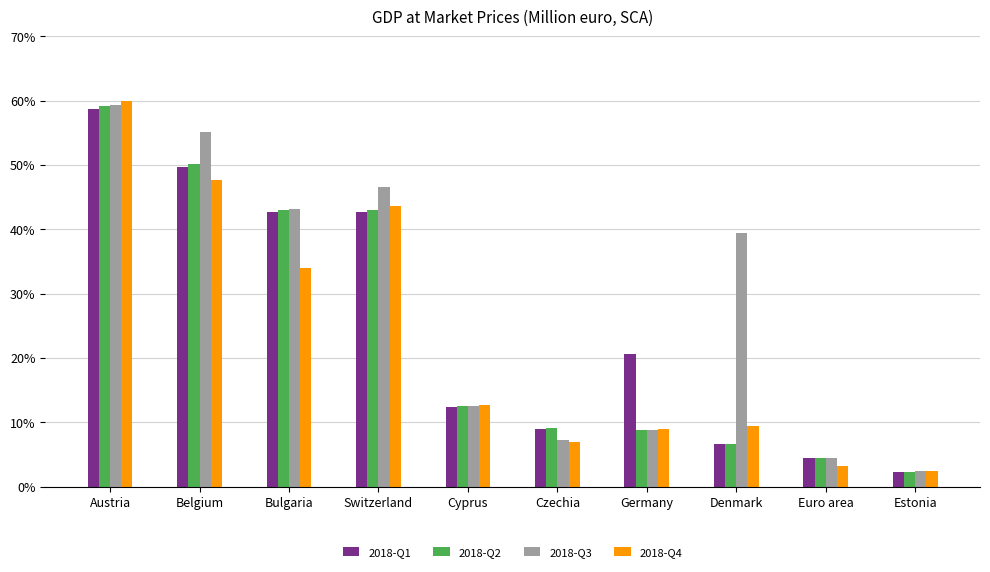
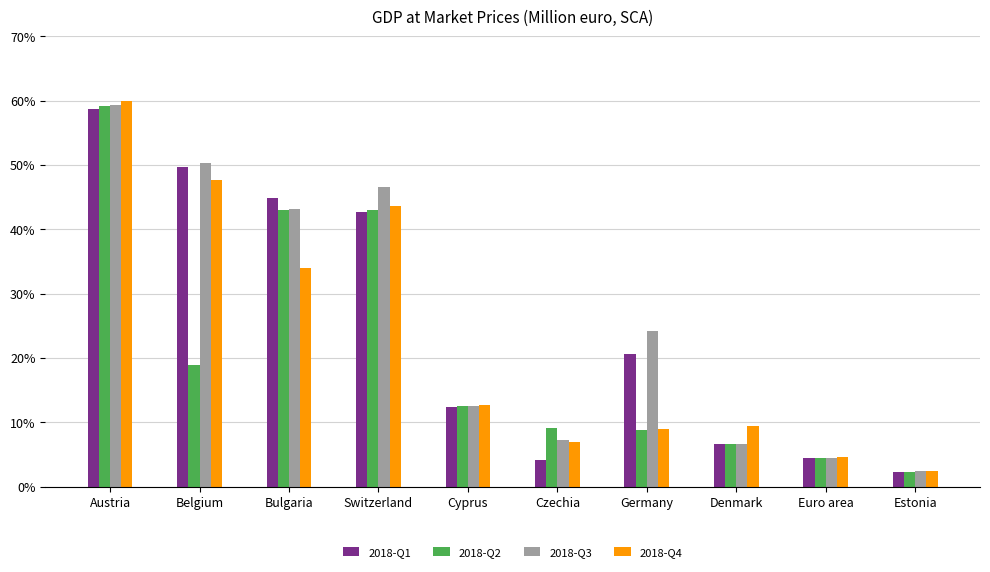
  {
    "2018-Q1": {
      "Austria": "59%",
      "Belgium": "50%",
-     "Bulgaria": "43%",
+     "Bulgaria": "45%",
      "Switzerland": "43%",
      "Cyprus": "12%",
-     "Czechia": "9%",
+     "Czechia": "4%",
      "Germany": "21%",
      "Denmark": "7%",
      "Euro area": "4%",
      "Estonia": "2%"
    },
    "2018-Q2": {
      "Austria": "59%",
-     "Belgium": "50%",
+     "Belgium": "19%",
      "Bulgaria": "43%",
      "Switzerland": "43%",
      "Cyprus": "12%",
      "Czechia": "9%",
      "Germany": "9%",
      "Denmark": "7%",
      "Euro area": "4%",
      "Estonia": "2%"
    },
    "2018-Q3": {
      "Austria": "59%",
-     "Belgium": "55%",
+     "Belgium": "50%",
      "Bulgaria": "43%",
      "Switzerland": "47%",
      "Cyprus": "12%",
      "Czechia": "7%",
-     "Germany": "9%",
-     "Denmark": "39%",
+     "Germany": "24%",
+     "Denmark": "7%",
      "Euro area": "4%",
      "Estonia": "2%"
    },
    "2018-Q4": {
      "Austria": "60%",
      "Belgium": "48%",
      "Bulgaria": "34%",
      "Switzerland": "44%",
      "Cyprus": "13%",
      "Czechia": "7%",
      "Germany": "9%",
      "Denmark": "9%",
-     "Euro area": "3%",
+     "Euro area": "5%",
      "Estonia": "2%"
    }
  }
